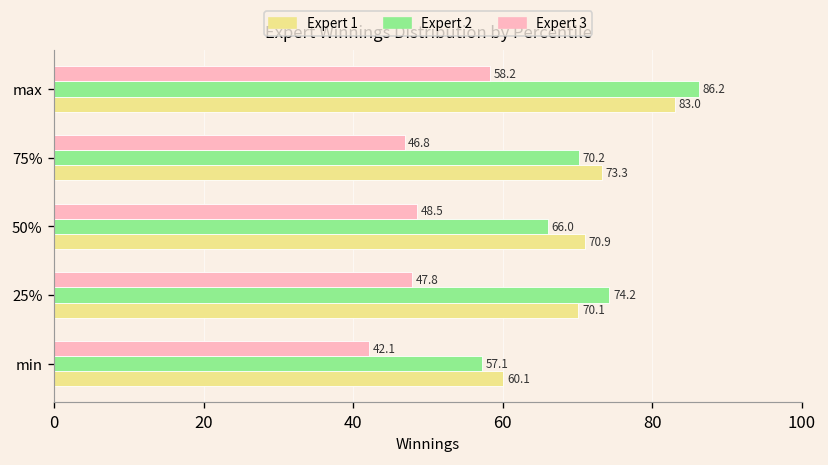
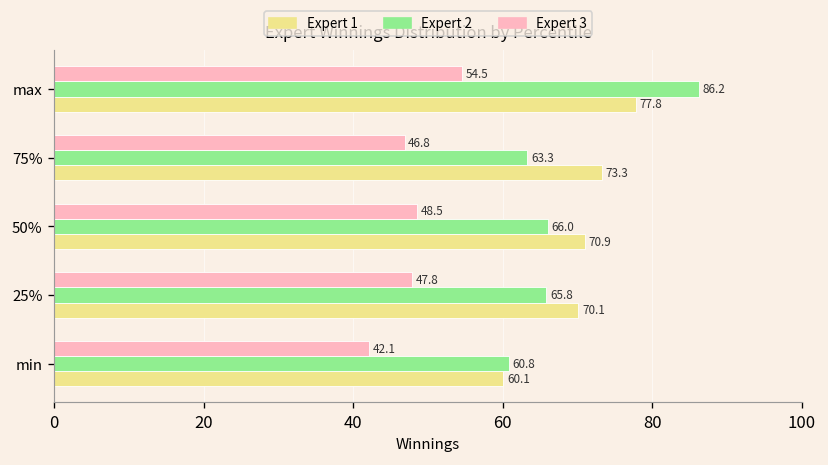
  {
    "Expert 1": {
-     "max": 83.0,
+     "max": 77.8,
      "75%": 73.3,
      "50%": 70.9,
      "25%": 70.1,
      "min": 60.1
    },
    "Expert 2": {
      "max": 86.2,
-     "75%": 70.2,
+     "75%": 63.3,
      "50%": 66.0,
-     "25%": 74.2,
-     "min": 57.1
+     "25%": 65.8,
+     "min": 60.8
    },
    "Expert 3": {
-     "max": 58.2,
+     "max": 54.5,
      "75%": 46.8,
      "50%": 48.5,
      "25%": 47.8,
      "min": 42.1
    }
  }
